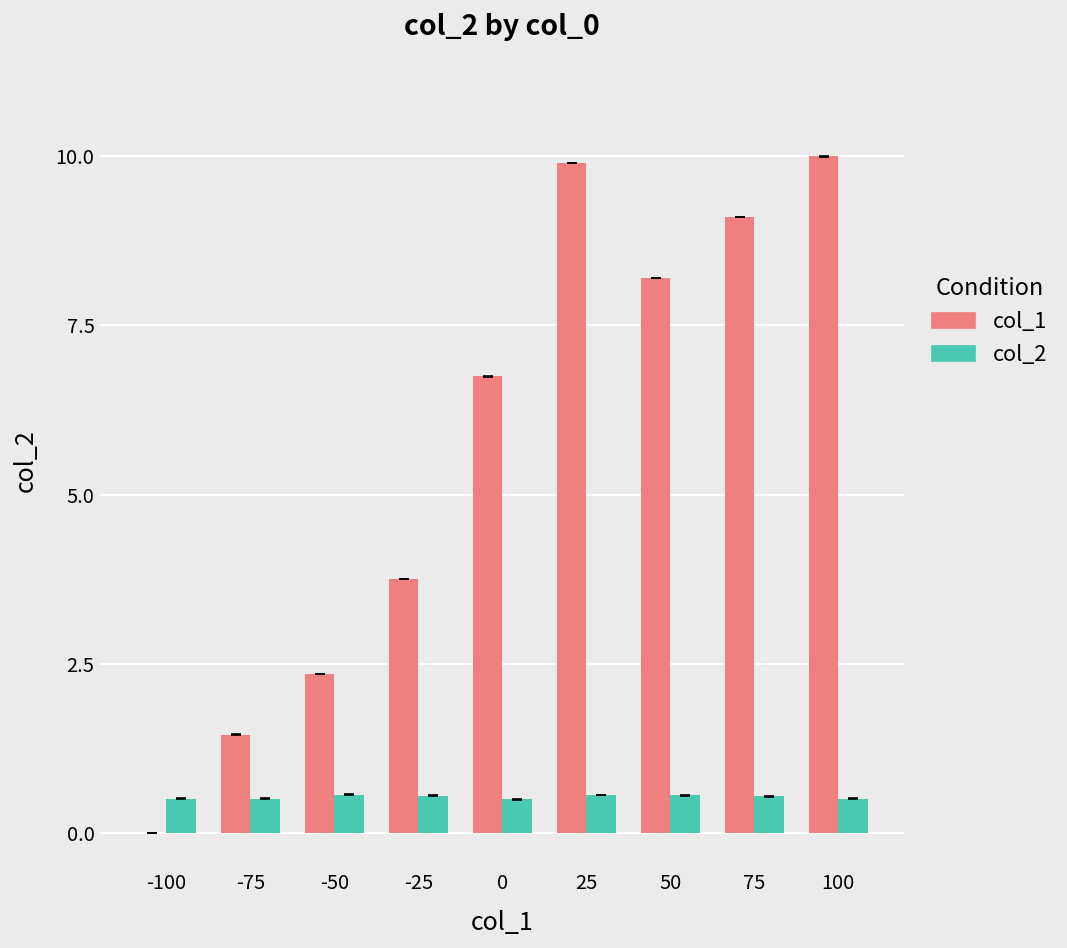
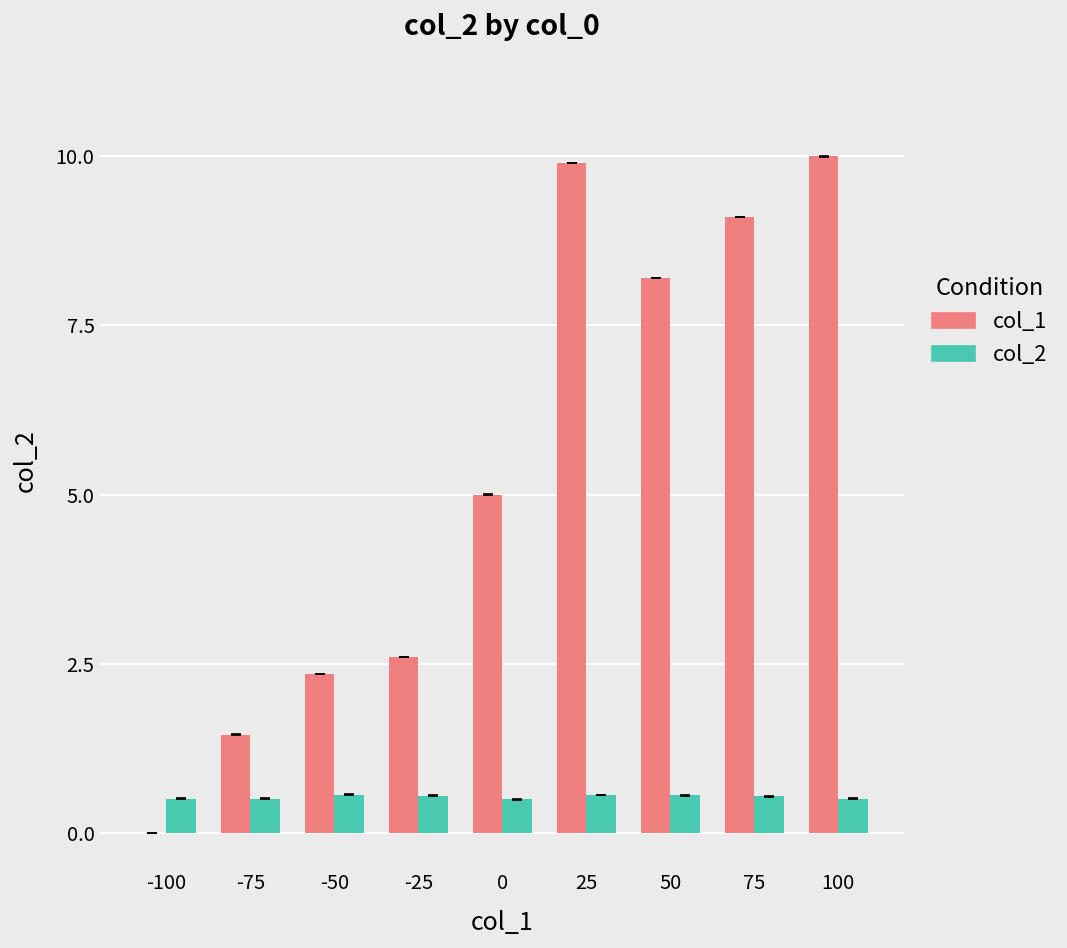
  {
    "col_1": {
      "-100": 0.0,
      "-75": 1.5,
      "-50": 2.3,
-     "-25": 3.8,
-     "0": 6.8,
+     "-25": 2.6,
+     "0": 5.0,
      "25": 9.9,
      "50": 8.2,
      "75": 9.1,
      "100": 10.0
    },
    "col_2": {
      "-100": 0.5,
      "-75": 0.5,
      "-50": 0.6,
      "-25": 0.6,
      "0": 0.5,
      "25": 0.6,
      "50": 0.6,
      "75": 0.5,
      "100": 0.5
    }
  }
